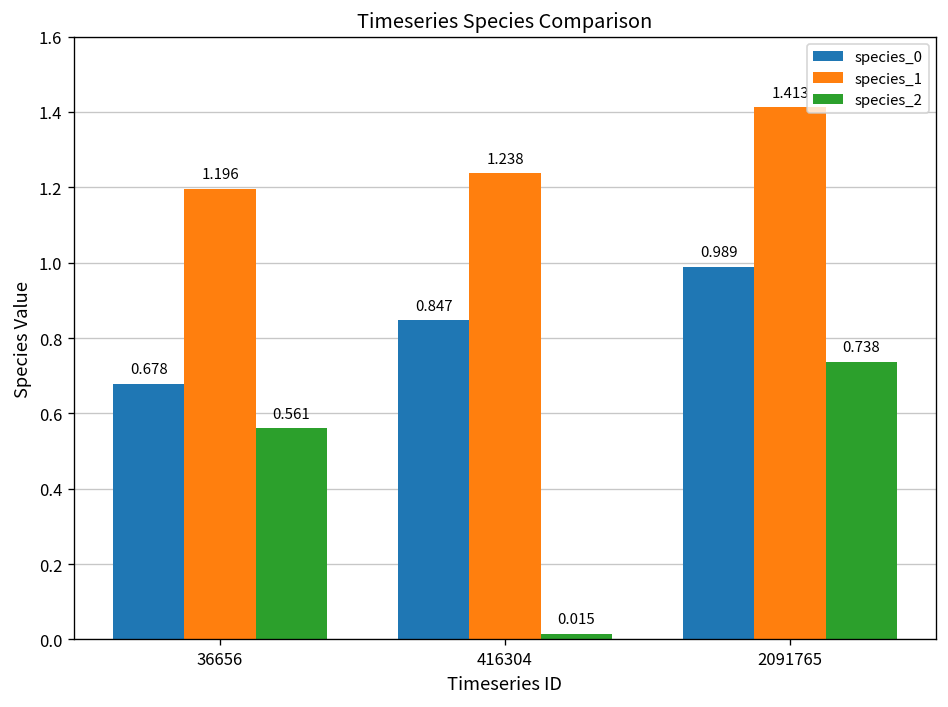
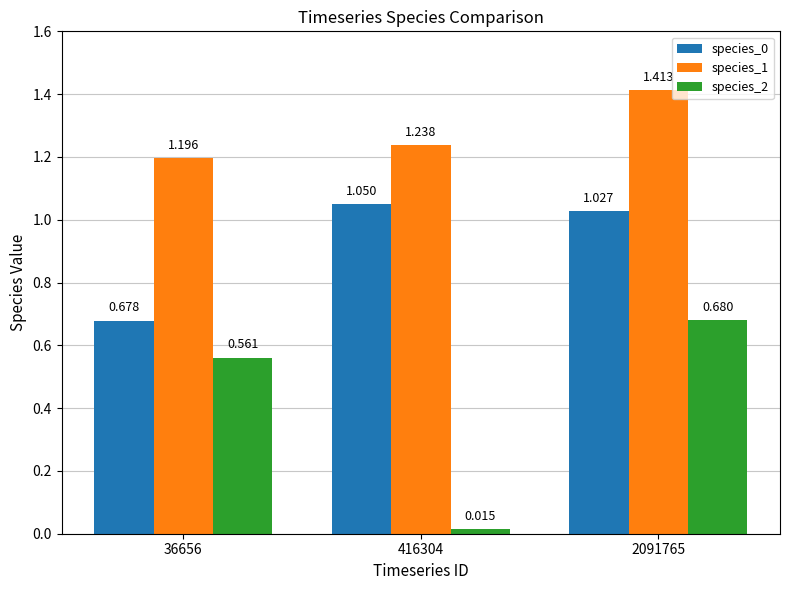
  {
    "species_0": {
      "36656": 0.678,
-     "416304": 0.847,
-     "2091765": 0.989
+     "416304": 1.050,
+     "2091765": 1.027
    },
    "species_1": {
      "36656": 1.196,
      "416304": 1.238
    },
    "species_2": {
      "36656": 0.561,
      "416304": 0.015,
-     "2091765": 0.738
+     "2091765": 0.680
    }
  }
